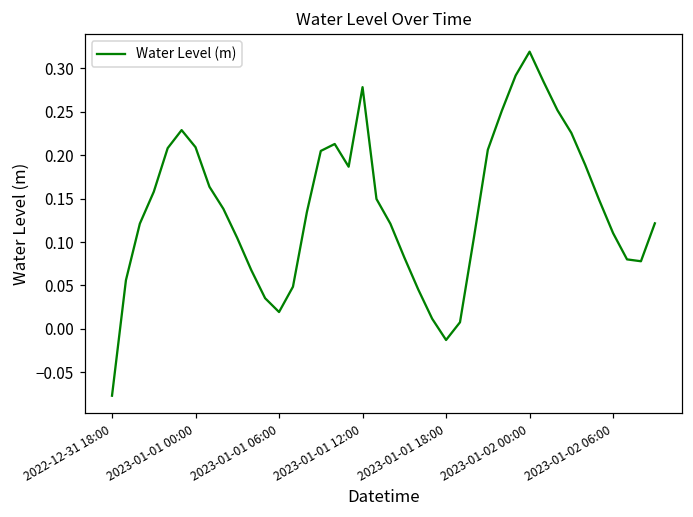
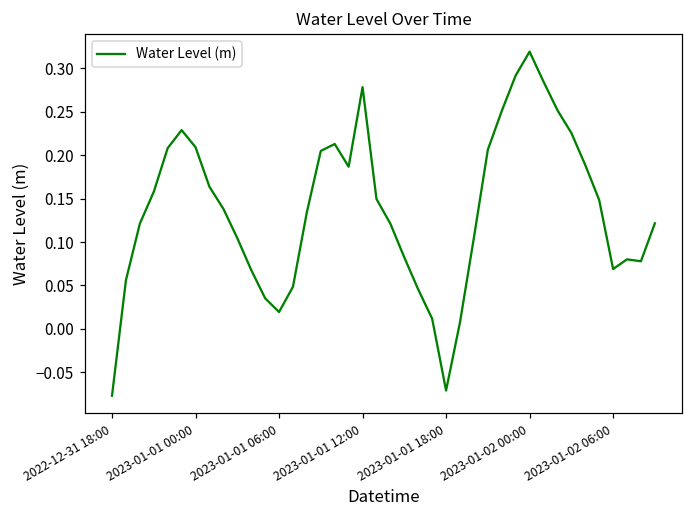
  {
    "2022-12-31 18:00": -0.08,
    "2023-01-01 00:00": 0.21,
    "2023-01-01 06:00": 0.02,
    "2023-01-01 12:00": 0.28,
-   "2023-01-01 18:00": -0.01,
+   "2023-01-01 18:00": -0.07,
    "2023-01-02 00:00": 0.32,
-   "2023-01-02 06:00": 0.11
+   "2023-01-02 06:00": 0.07
  }
